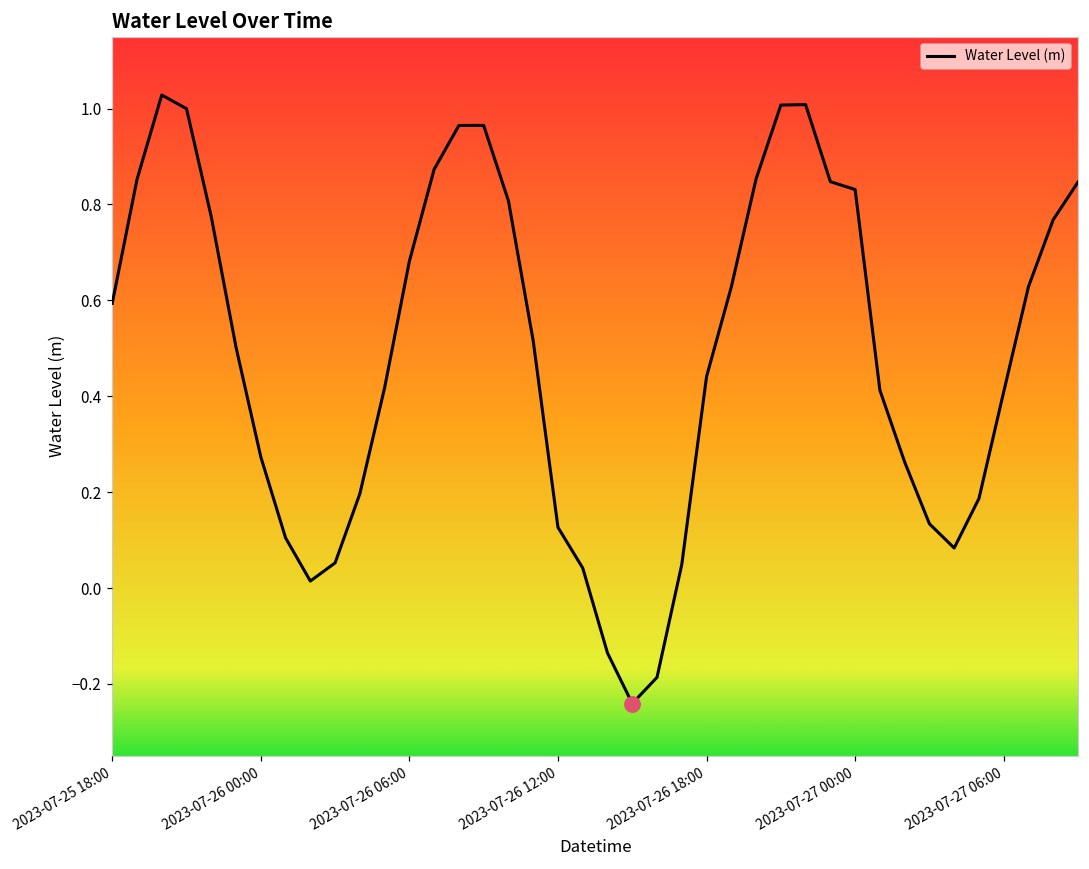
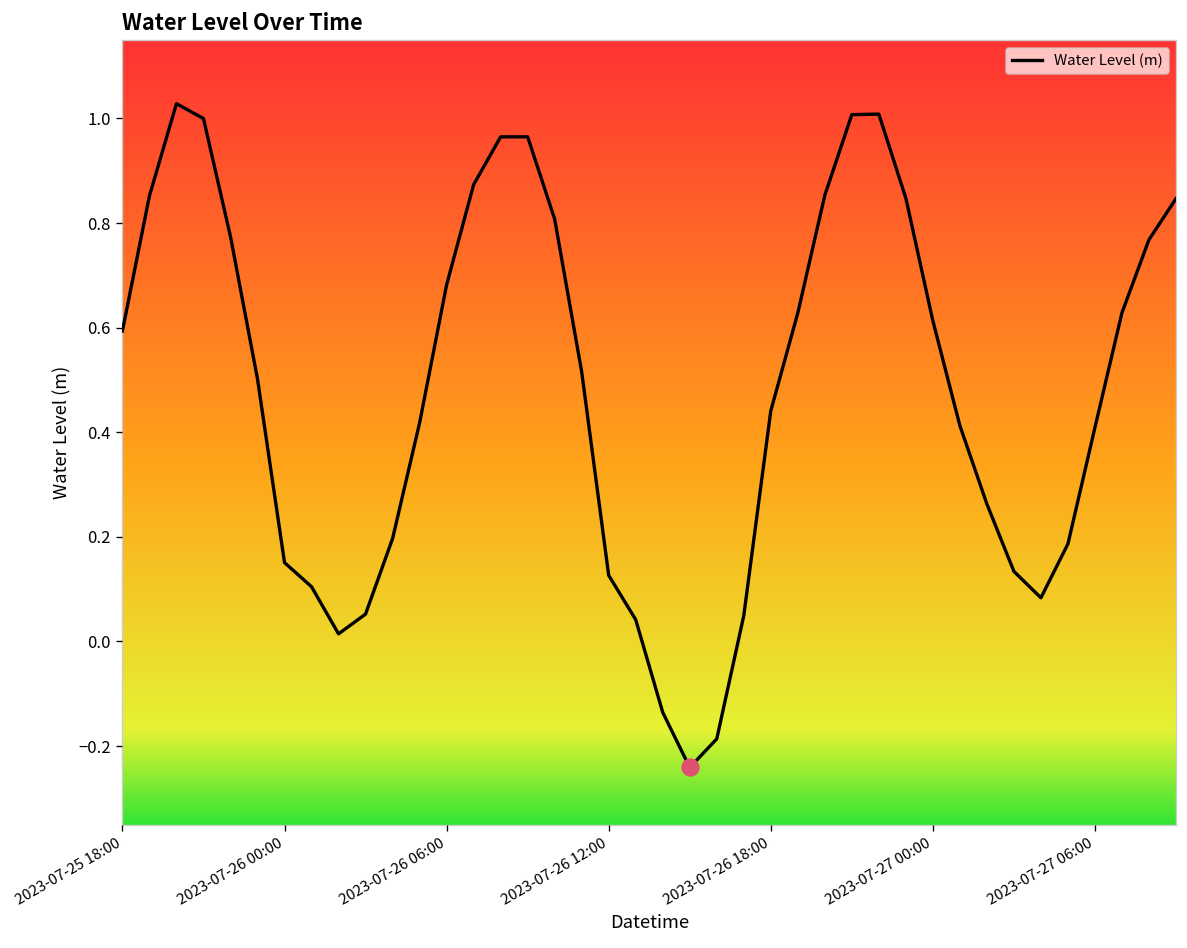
  {
    "Water Level (m)": {
      "2023-07-25 18:00": 0.59,
-     "2023-07-26 00:00": 0.27,
+     "2023-07-26 00:00": 0.15,
      "2023-07-26 06:00": 0.68,
      "2023-07-26 12:00": 0.13,
      "2023-07-26 18:00": 0.44,
-     "2023-07-27 00:00": 0.83,
+     "2023-07-27 00:00": 0.61,
      "2023-07-27 06:00": 0.41
    }
  }
